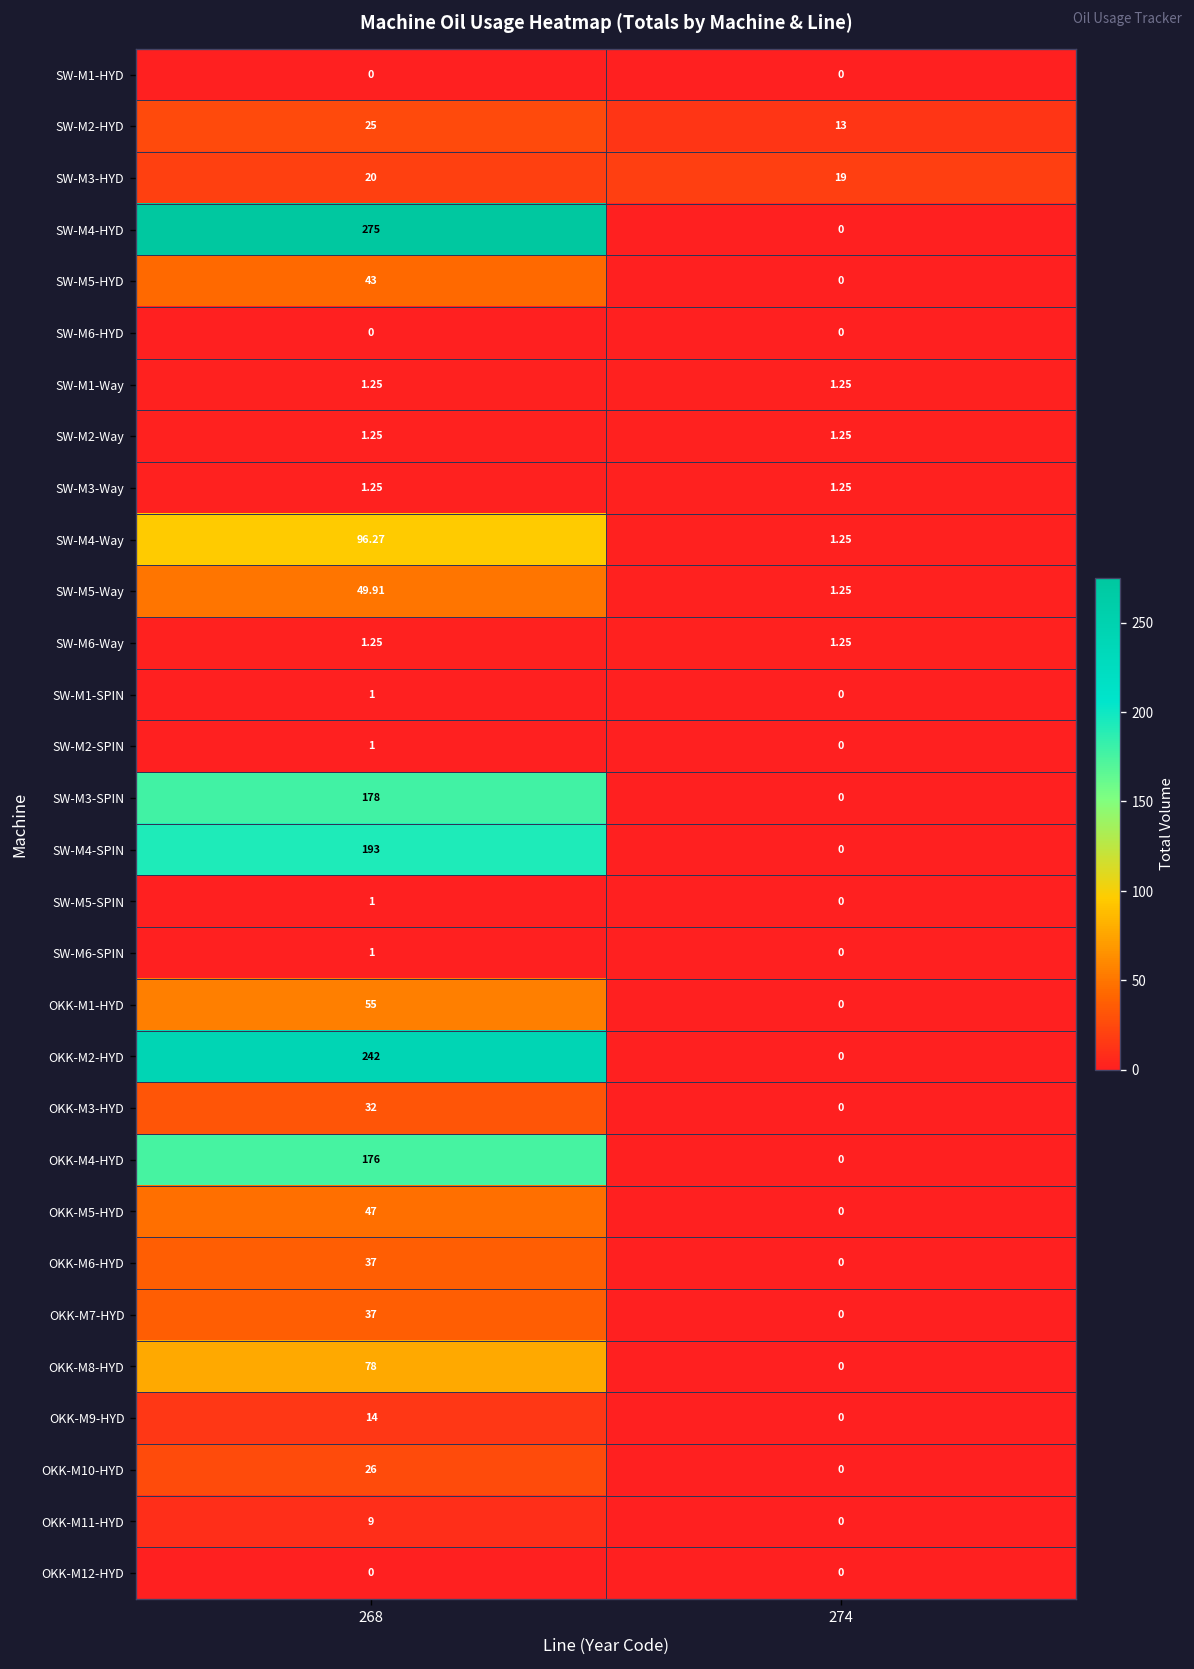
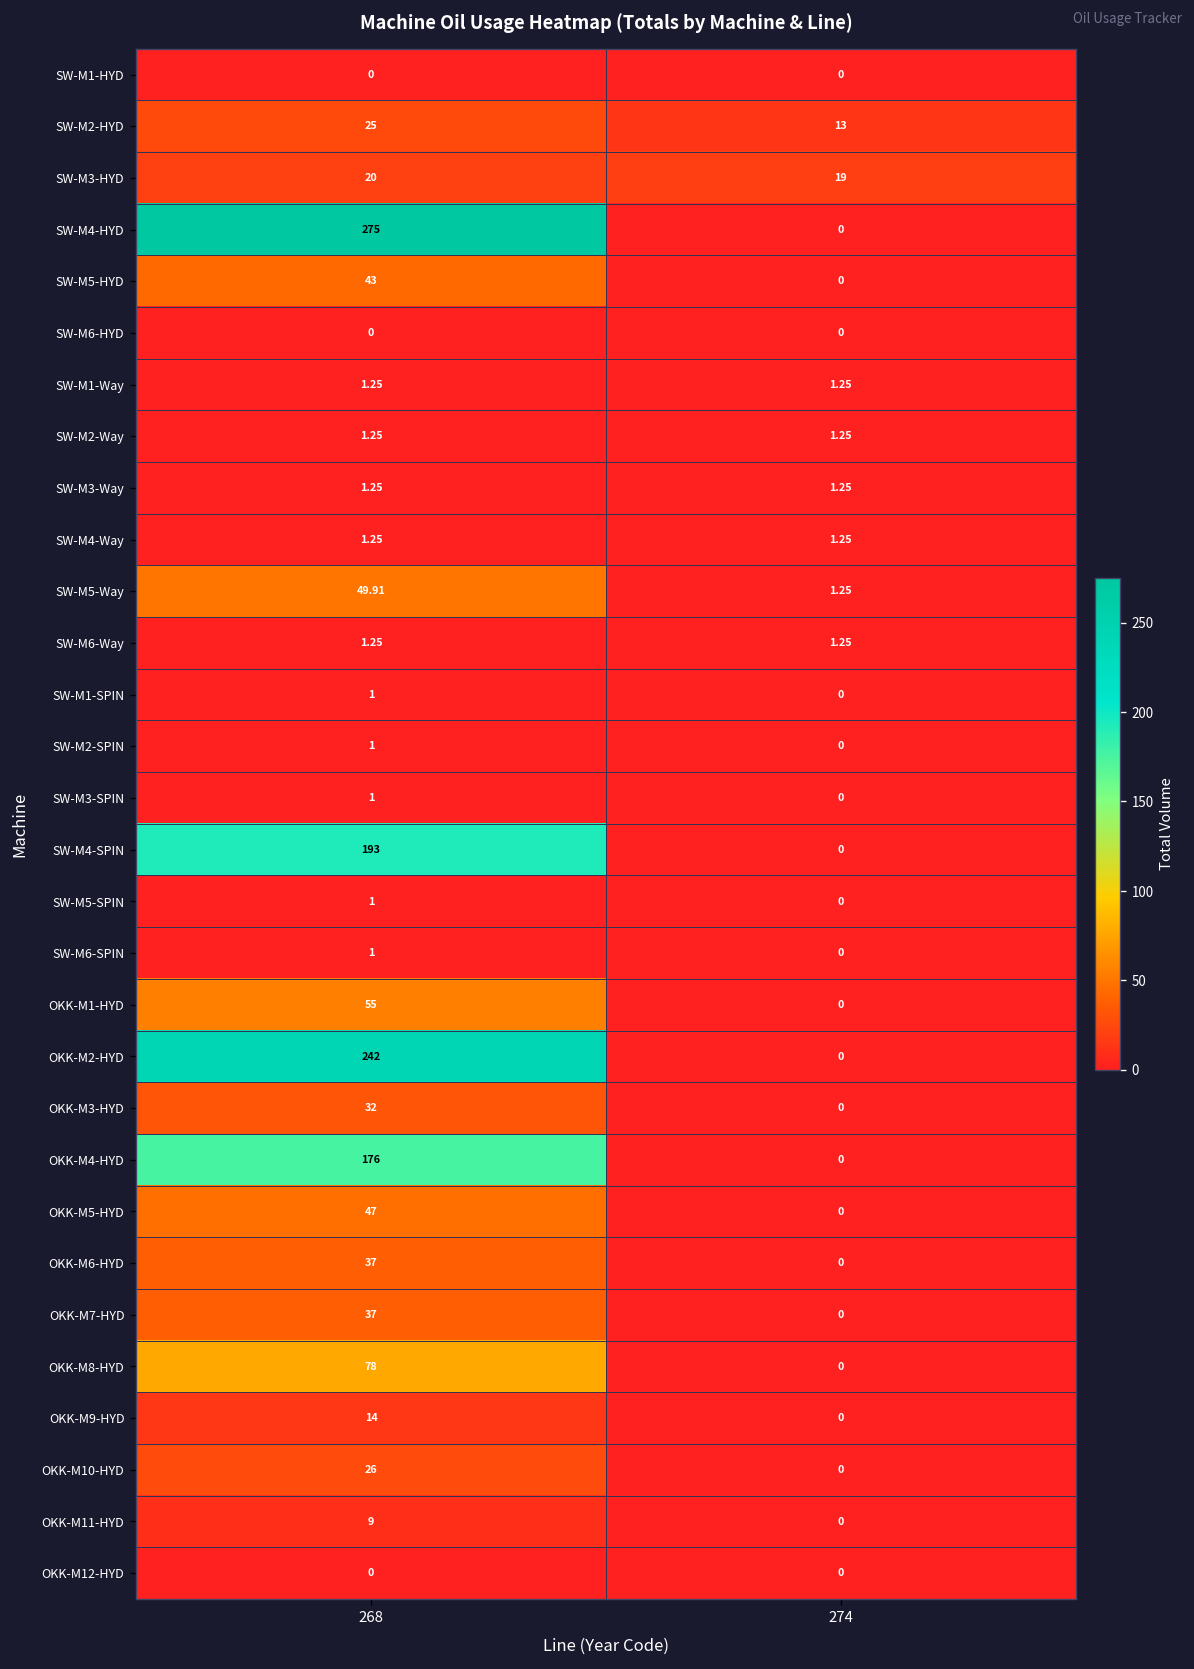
  {
    "SW-M1-HYD": {
      "268": 0,
      "274": 0
    },
    "SW-M2-HYD": {
      "268": 25,
      "274": 13
    },
    "SW-M3-HYD": {
      "268": 20,
      "274": 19
    },
    "SW-M4-HYD": {
      "268": 275,
      "274": 0
    },
    "SW-M5-HYD": {
      "268": 43,
      "274": 0
    },
    "SW-M6-HYD": {
      "268": 0,
      "274": 0
    },
    "SW-M1-Way": {
      "268": 1.25,
      "274": 1.25
    },
    "SW-M2-Way": {
      "268": 1.25,
      "274": 1.25
    },
    "SW-M3-Way": {
      "268": 1.25,
      "274": 1.25
    },
    "SW-M4-Way": {
-     "268": 96.27,
+     "268": 1.25,
      "274": 1.25
    },
    "SW-M5-Way": {
      "268": 49.91,
      "274": 1.25
    },
    "SW-M6-Way": {
      "268": 1.25,
      "274": 1.25
    },
    "SW-M1-SPIN": {
      "268": 1,
      "274": 0
    },
    "SW-M2-SPIN": {
      "268": 1,
      "274": 0
    },
    "SW-M3-SPIN": {
-     "268": 178,
+     "268": 1,
      "274": 0
    },
    "SW-M4-SPIN": {
      "268": 193,
      "274": 0
    },
    "SW-M5-SPIN": {
      "268": 1,
      "274": 0
    },
    "SW-M6-SPIN": {
      "268": 1,
      "274": 0
    },
    "OKK-M1-HYD": {
      "268": 55,
      "274": 0
    },
    "OKK-M2-HYD": {
      "268": 242,
      "274": 0
    },
    "OKK-M3-HYD": {
      "268": 32,
      "274": 0
    },
    "OKK-M4-HYD": {
      "268": 176,
      "274": 0
    },
    "OKK-M5-HYD": {
      "268": 47,
      "274": 0
    },
    "OKK-M6-HYD": {
      "268": 37,
      "274": 0
    },
    "OKK-M7-HYD": {
      "268": 37,
      "274": 0
    },
    "OKK-M8-HYD": {
      "268": 78,
      "274": 0
    },
    "OKK-M9-HYD": {
      "268": 14,
      "274": 0
    },
    "OKK-M10-HYD": {
      "268": 26,
      "274": 0
    },
    "OKK-M11-HYD": {
      "268": 9,
      "274": 0
    },
    "OKK-M12-HYD": {
      "268": 0,
      "274": 0
    }
  }
